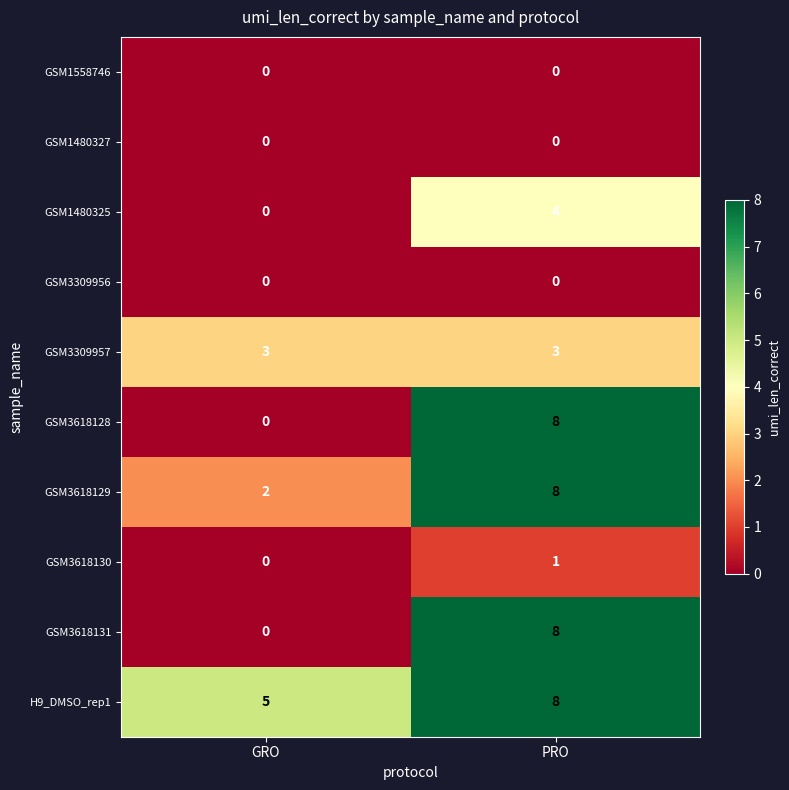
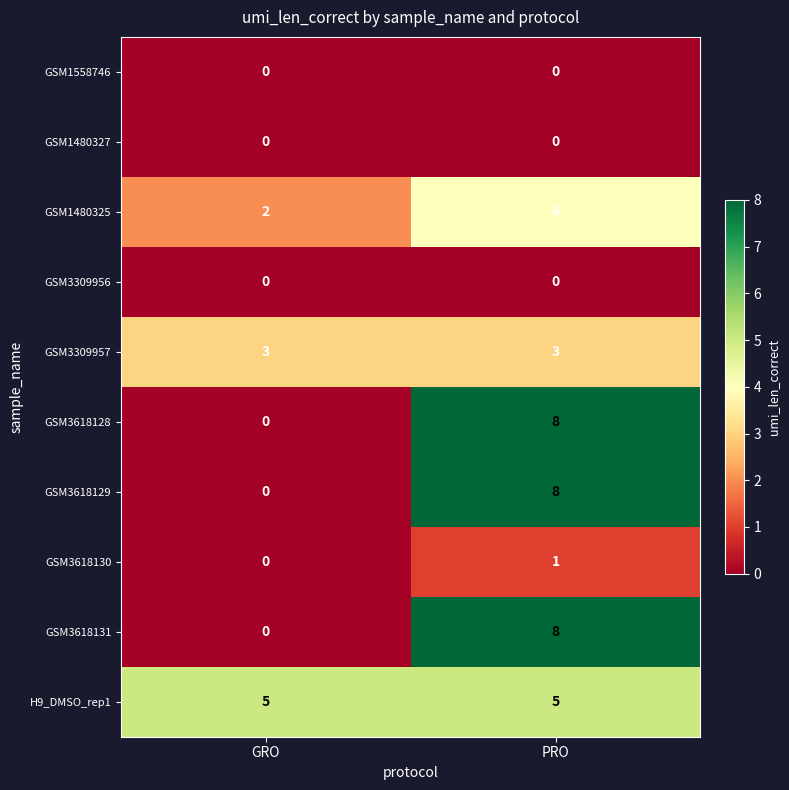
  {
    "GSM1558746": {
      "GRO": 0,
      "PRO": 0
    },
    "GSM1480327": {
      "GRO": 0,
      "PRO": 0
    },
    "GSM1480325": {
-     "GRO": 0,
+     "GRO": 2,
      "PRO": 4
    },
    "GSM3309956": {
      "GRO": 0,
      "PRO": 0
    },
    "GSM3309957": {
      "GRO": 3,
      "PRO": 3
    },
    "GSM3618128": {
      "GRO": 0,
      "PRO": 8
    },
    "GSM3618129": {
-     "GRO": 2,
+     "GRO": 0,
      "PRO": 8
    },
    "GSM3618130": {
      "GRO": 0,
      "PRO": 1
    },
    "GSM3618131": {
      "GRO": 0,
      "PRO": 8
    },
    "H9_DMSO_rep1": {
      "GRO": 5,
-     "PRO": 8
+     "PRO": 5
    }
  }
